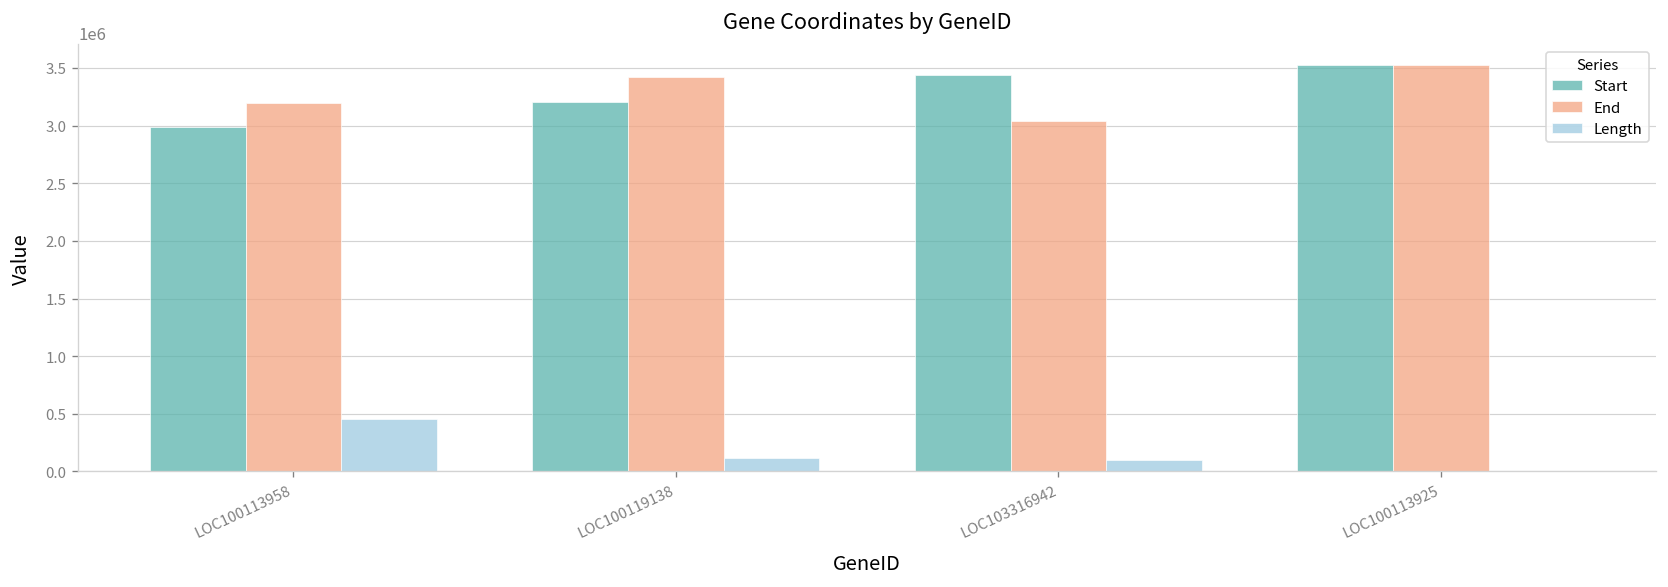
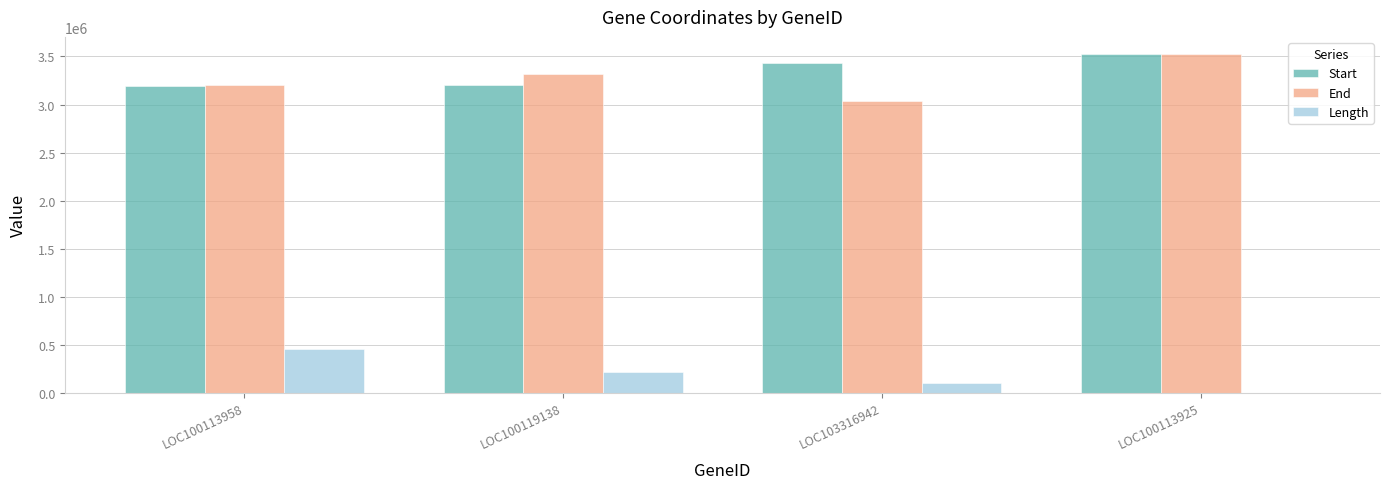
  {
    "Start": {
-     "LOC100113958": 3000000,
+     "LOC100113958": 3200000,
      "LOC100119138": 3200000,
      "LOC103316942": 3400000,
      "LOC100113925": 3500000
    },
    "End": {
      "LOC100113958": 3200000,
-     "LOC100119138": 3400000,
+     "LOC100119138": 3300000,
      "LOC103316942": 3000000,
      "LOC100113925": 3500000
    },
    "Length": {
      "LOC100113958": 500000,
-     "LOC100119138": 100000,
+     "LOC100119138": 200000,
      "LOC103316942": 100000
    }
  }
